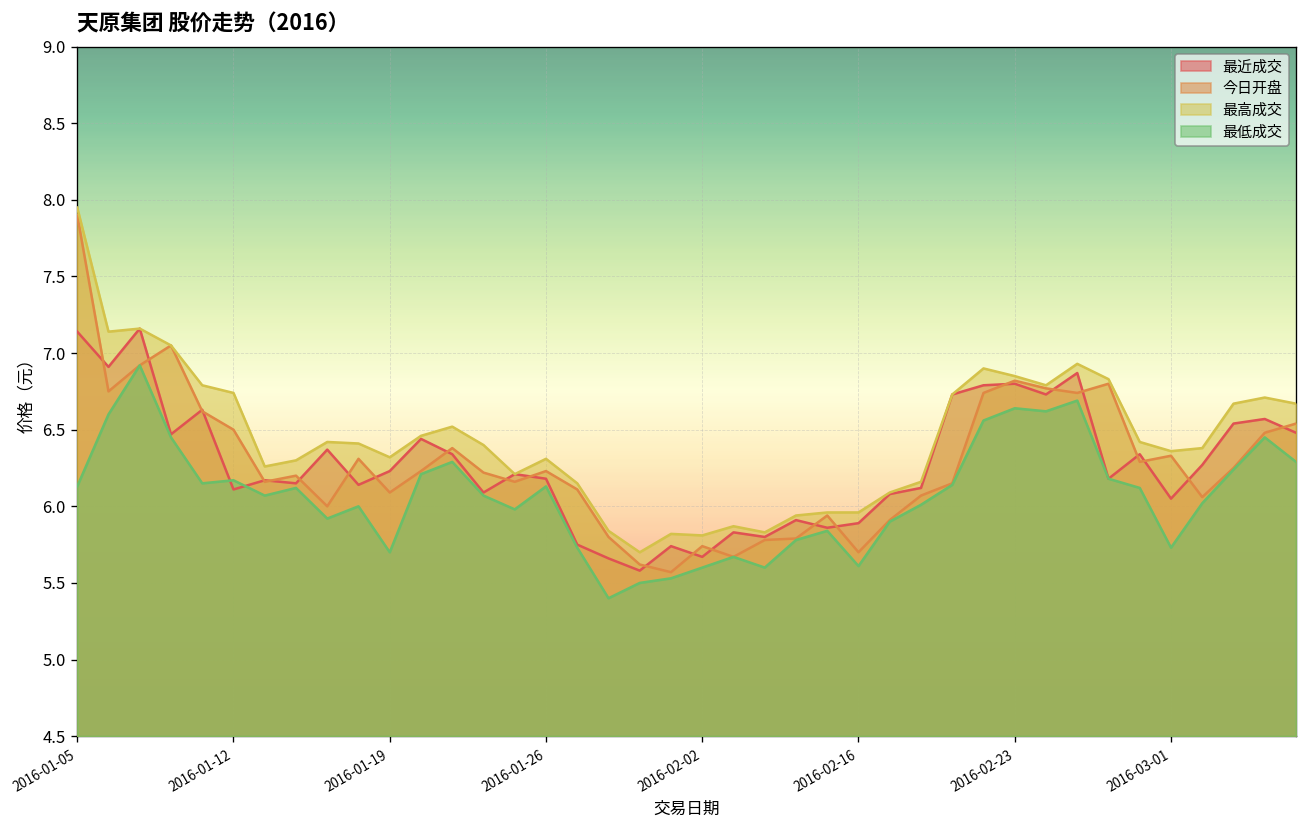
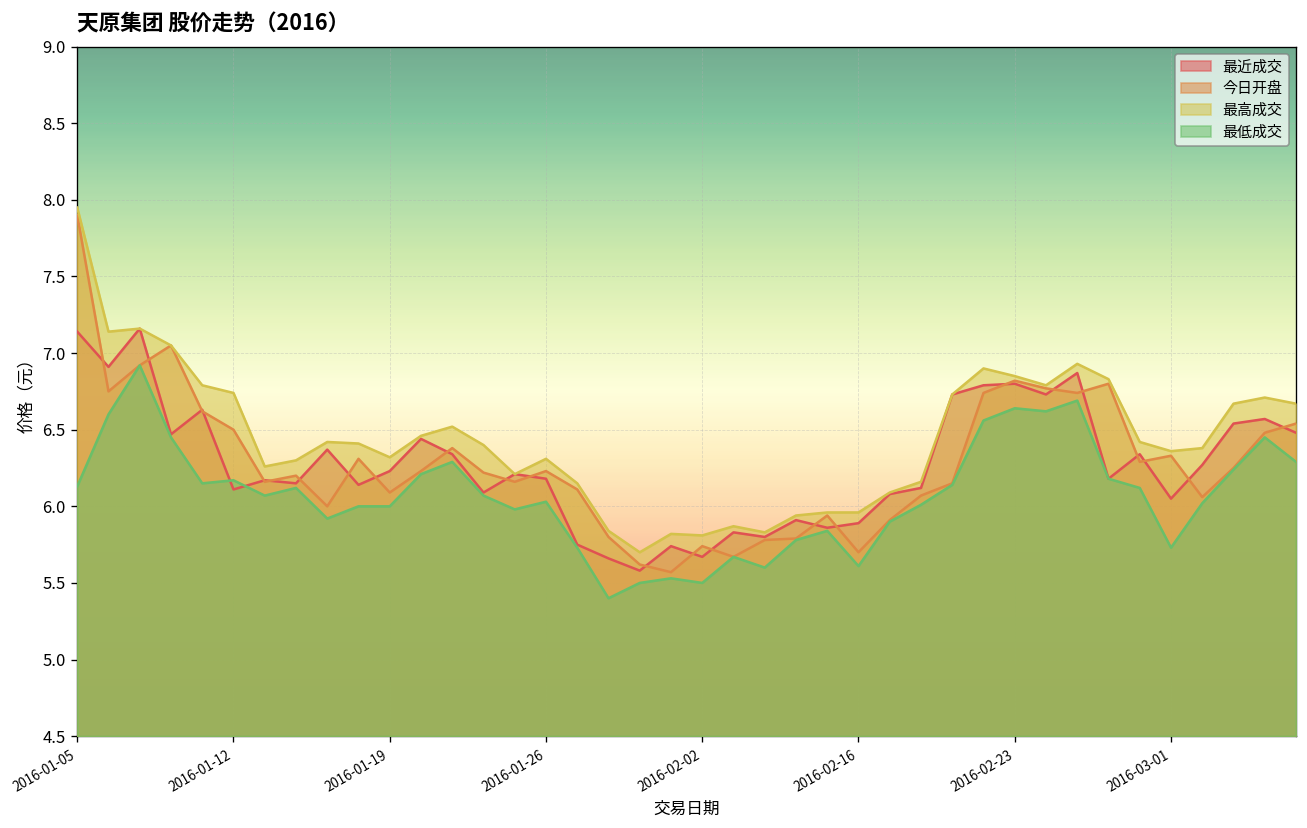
  {
    "最低成交": {
      "2016-01-05": 6.13,
      "2016-01-12": 6.17,
-     "2016-01-19": 5.7,
-     "2016-01-26": 6.13,
-     "2016-02-02": 5.6,
+     "2016-01-19": 6.0,
+     "2016-01-26": 6.03,
+     "2016-02-02": 5.5,
      "2016-02-16": 5.61,
      "2016-02-23": 6.64,
      "2016-03-01": 5.73
    }
  }
